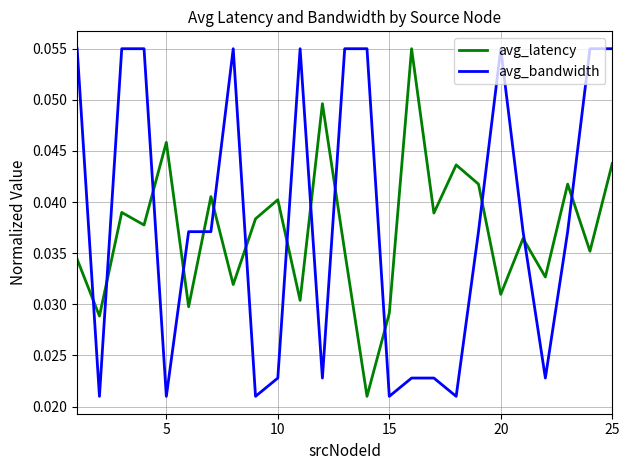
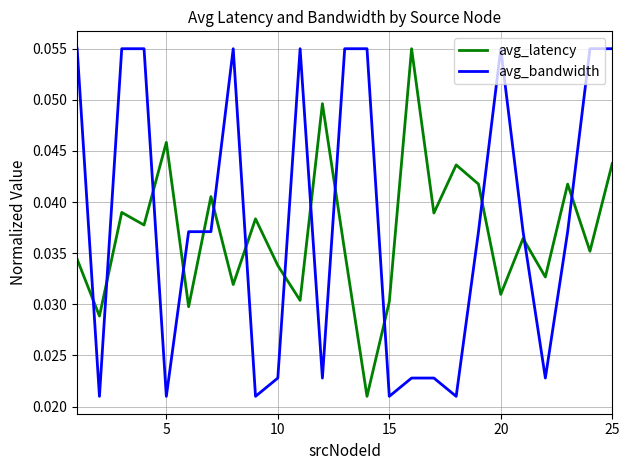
  {
    "avg_latency": {
      "5": 0.0458,
-     "10": 0.0402,
-     "15": 0.0291,
+     "10": 0.0338,
+     "15": 0.0302,
      "20": 0.0310,
      "25": 0.0438
    },
    "avg_bandwidth": {
      "5": 0.0210,
      "10": 0.0228,
      "15": 0.0210,
      "25": 0.0550
    }
  }
